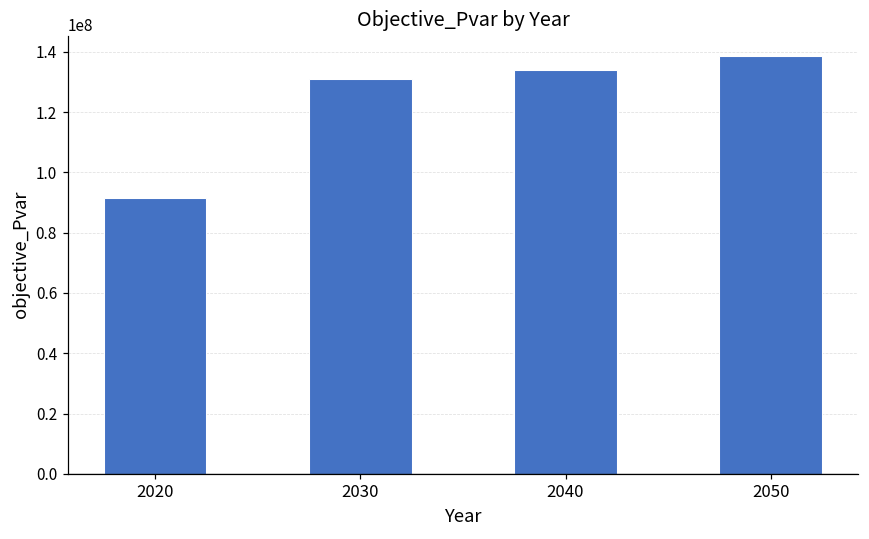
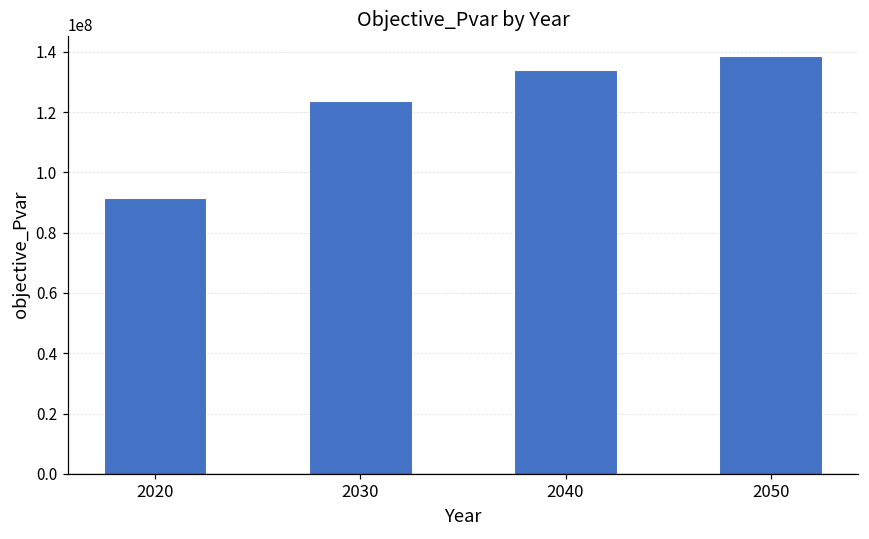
  {
    "2020": 92000000,
-   "2030": 131000000,
+   "2030": 124000000,
    "2040": 134000000,
    "2050": 138000000
  }
